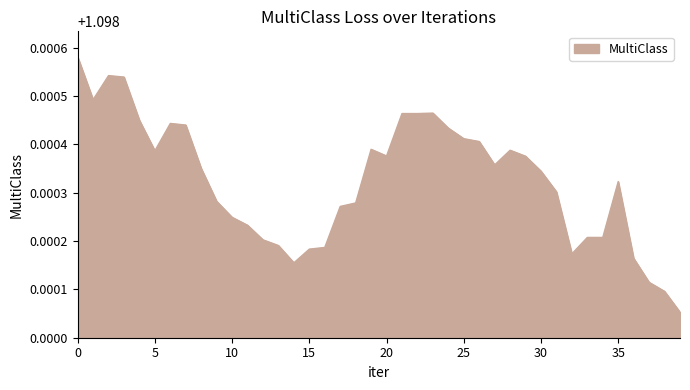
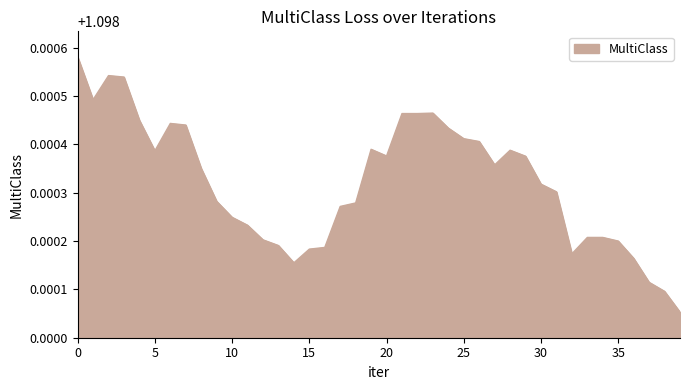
  {
    "0": 1.09858,
    "5": 1.09839,
    "10": 1.09825,
    "15": 1.09818,
    "20": 1.09838,
    "25": 1.09841,
-   "30": 1.09834,
-   "35": 1.09832
+   "30": 1.09832,
+   "35": 1.09820
  }
